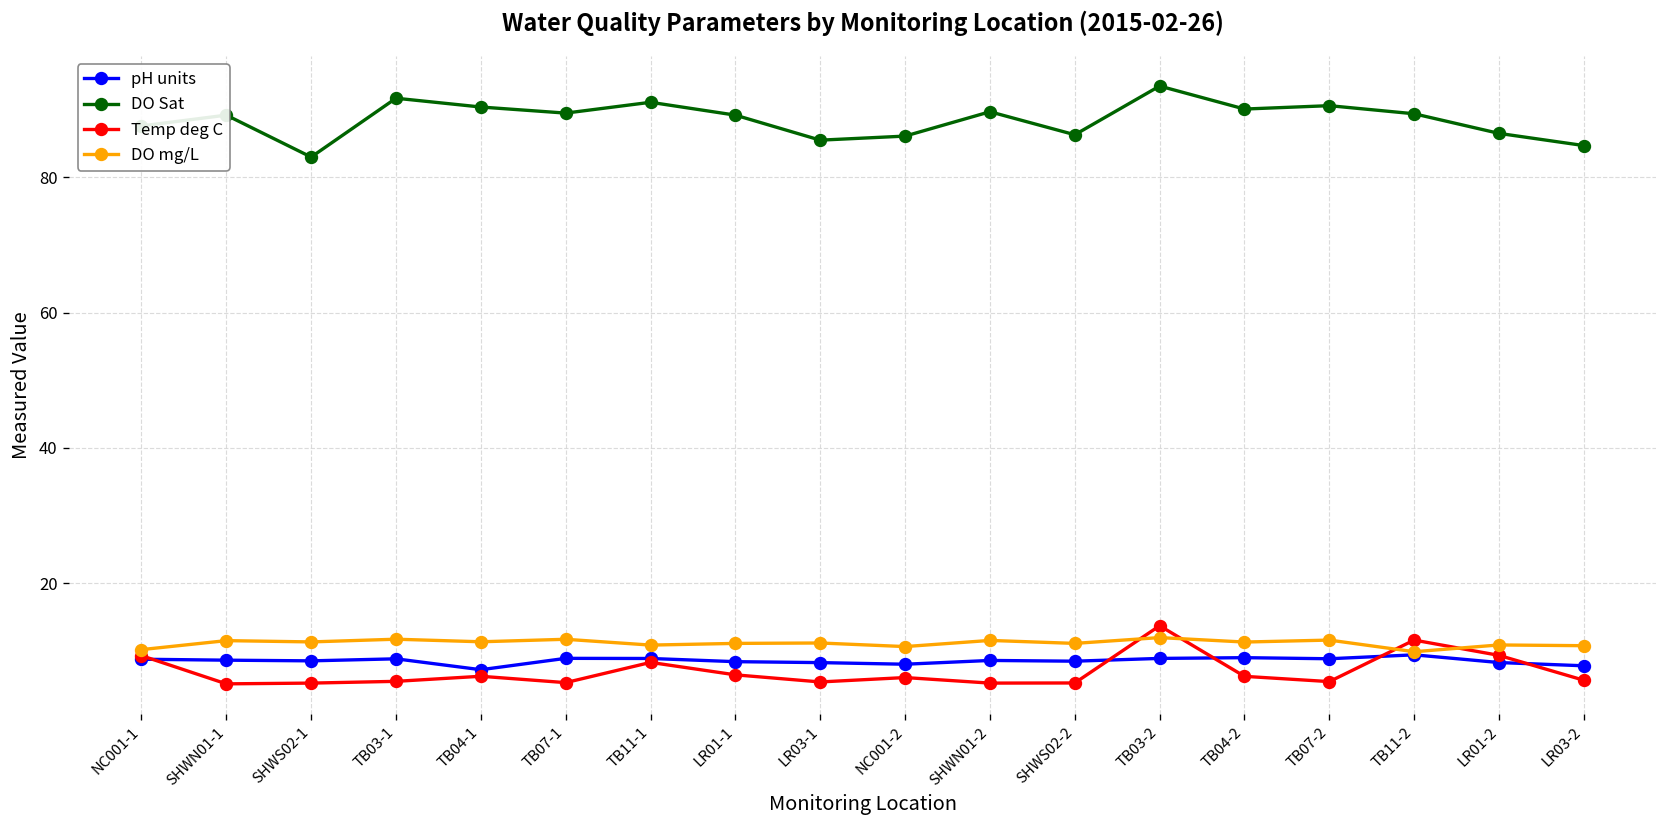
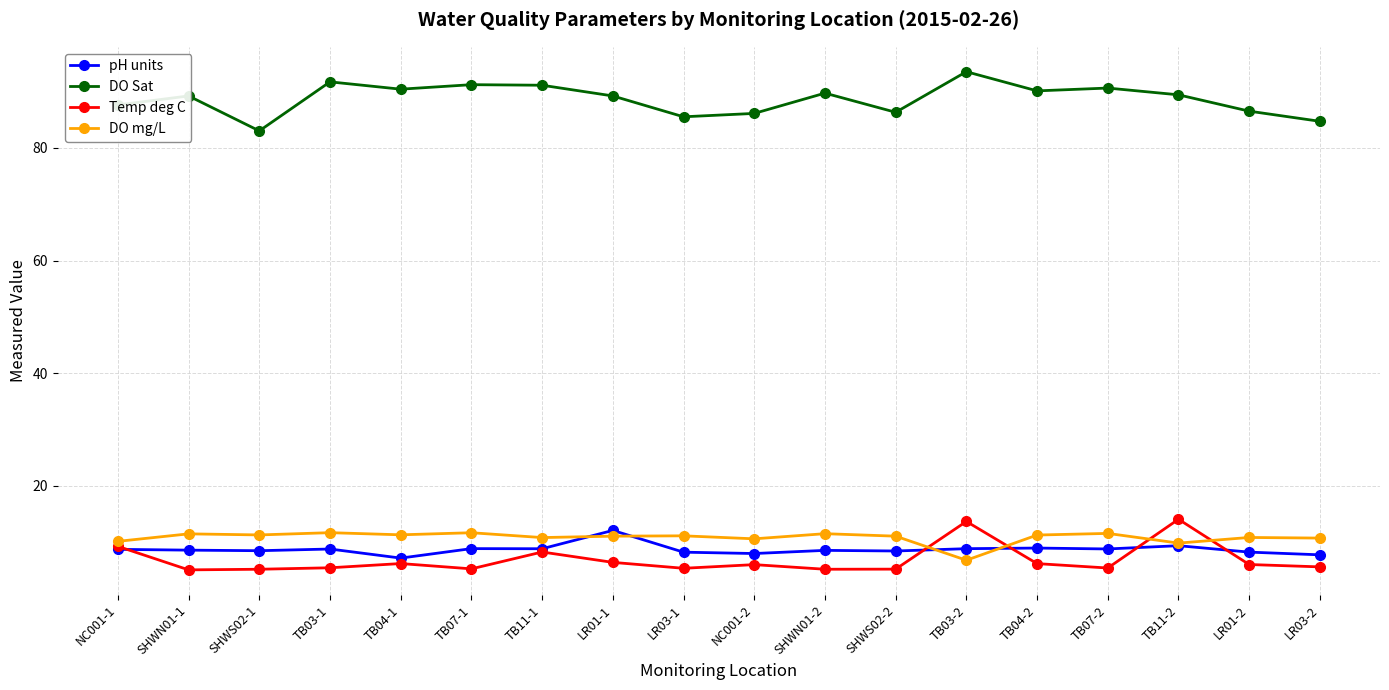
  {
    "pH units": {
      "NC001-1": 9,
      "SHWN01-1": 9,
      "SHWS02-1": 9,
      "TB03-1": 9,
      "TB04-1": 7,
      "TB07-1": 9,
      "TB11-1": 9,
-     "LR01-1": 8,
+     "LR01-1": 12,
      "LR03-1": 8,
      "NC001-2": 8,
      "SHWN01-2": 9,
      "SHWS02-2": 8,
      "TB03-2": 9,
      "TB04-2": 9,
      "TB07-2": 9,
      "TB11-2": 9,
      "LR01-2": 8,
      "LR03-2": 8
    },
    "DO Sat": {
      "SHWS02-1": 83,
      "TB03-1": 92,
      "TB04-1": 90,
-     "TB07-1": 90,
+     "TB07-1": 91,
      "TB11-1": 91,
      "LR01-1": 89,
      "LR03-1": 86,
      "NC001-2": 86,
      "SHWN01-2": 90,
      "SHWS02-2": 86,
      "TB03-2": 94,
      "TB04-2": 90,
      "TB07-2": 91,
      "TB11-2": 89,
      "LR01-2": 87,
      "LR03-2": 85
    },
    "Temp deg C": {
      "NC001-1": 9,
      "SHWN01-1": 5,
      "SHWS02-1": 5,
      "TB03-1": 5,
      "TB04-1": 6,
      "TB07-1": 5,
      "TB11-1": 8,
      "LR01-1": 6,
      "LR03-1": 5,
      "NC001-2": 6,
      "SHWN01-2": 5,
      "SHWS02-2": 5,
      "TB03-2": 14,
      "TB04-2": 6,
      "TB07-2": 5,
-     "TB11-2": 12,
-     "LR01-2": 9,
+     "TB11-2": 14,
+     "LR01-2": 6,
      "LR03-2": 6
    },
    "DO mg/L": {
      "NC001-1": 10,
      "SHWN01-1": 12,
      "SHWS02-1": 11,
      "TB03-1": 12,
      "TB04-1": 11,
      "TB07-1": 12,
      "TB11-1": 11,
      "LR01-1": 11,
      "LR03-1": 11,
      "NC001-2": 11,
      "SHWN01-2": 12,
      "SHWS02-2": 11,
-     "TB03-2": 12,
+     "TB03-2": 7,
      "TB04-2": 11,
      "TB07-2": 12,
      "TB11-2": 10,
      "LR01-2": 11,
      "LR03-2": 11
    }
  }
